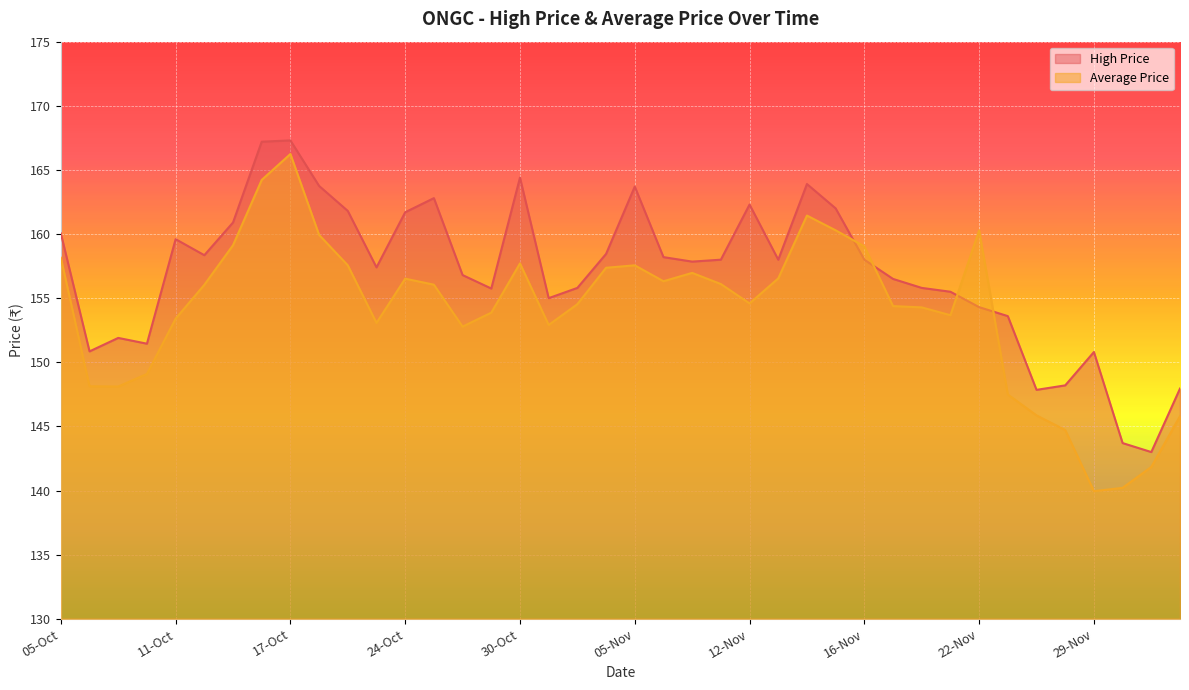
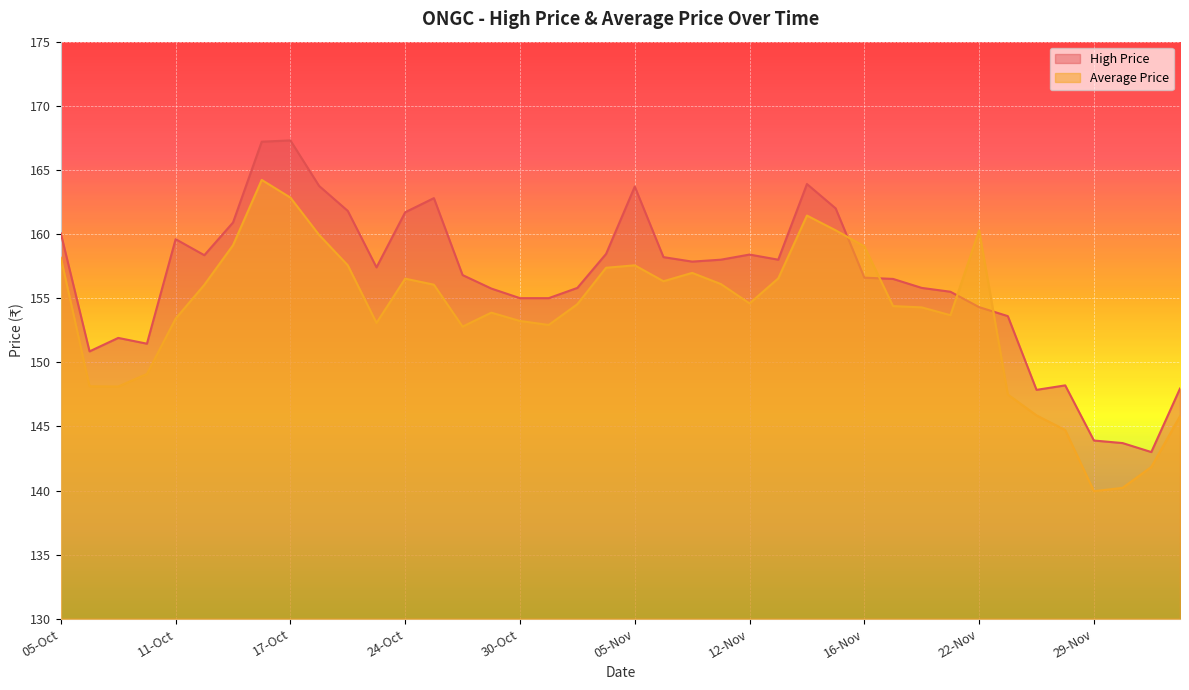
  {
    "High Price": {
      "05-Oct": 160.1,
      "11-Oct": 159.6,
      "17-Oct": 167.3,
      "24-Oct": 161.7,
-     "30-Oct": 164.4,
+     "30-Oct": 155.0,
      "05-Nov": 163.7,
-     "12-Nov": 162.3,
-     "16-Nov": 158.0,
+     "12-Nov": 158.4,
+     "16-Nov": 156.6,
      "22-Nov": 154.3,
-     "29-Nov": 150.8
+     "29-Nov": 143.9
    },
    "Average Price": {
      "05-Oct": 158.2,
      "11-Oct": 153.4,
-     "17-Oct": 166.2,
+     "17-Oct": 162.8,
      "24-Oct": 156.5,
-     "30-Oct": 157.7,
+     "30-Oct": 153.2,
      "05-Nov": 157.6,
      "12-Nov": 154.6,
      "16-Nov": 159.0,
      "22-Nov": 160.3,
      "29-Nov": 140.0
    }
  }
